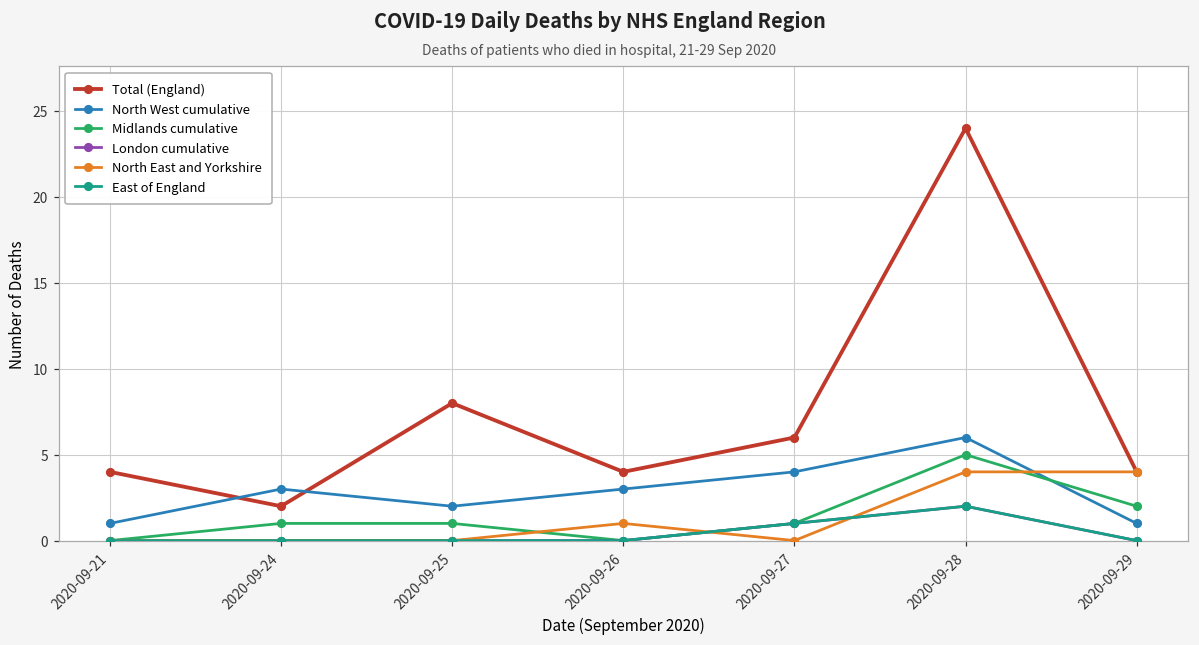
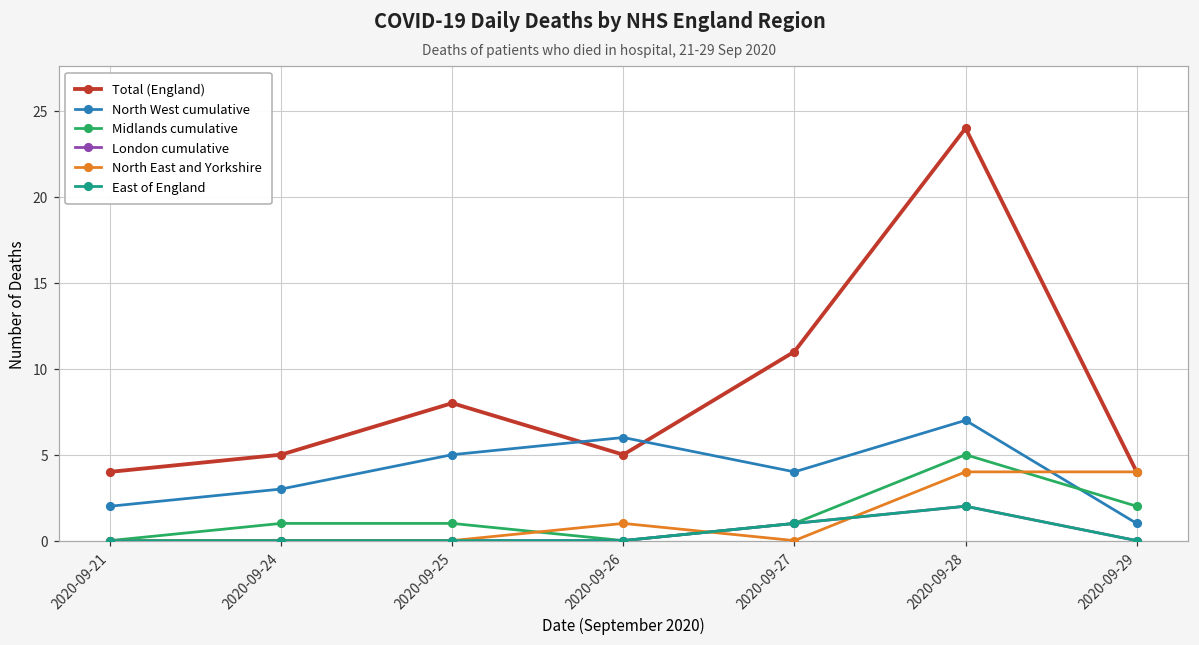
  {
    "Total (England)": {
      "2020-09-21": 4,
-     "2020-09-24": 2,
+     "2020-09-24": 5,
      "2020-09-25": 8,
-     "2020-09-26": 4,
-     "2020-09-27": 6,
+     "2020-09-26": 5,
+     "2020-09-27": 11,
      "2020-09-28": 24
    },
    "North West cumulative": {
-     "2020-09-21": 1,
+     "2020-09-21": 2,
      "2020-09-24": 3,
-     "2020-09-25": 2,
-     "2020-09-26": 3,
+     "2020-09-25": 5,
+     "2020-09-26": 6,
      "2020-09-27": 4,
-     "2020-09-28": 6,
+     "2020-09-28": 7,
      "2020-09-29": 1
    },
    "North East and Yorkshire": {
      "2020-09-26": 1,
      "2020-09-27": 0,
      "2020-09-28": 4
    }
  }
